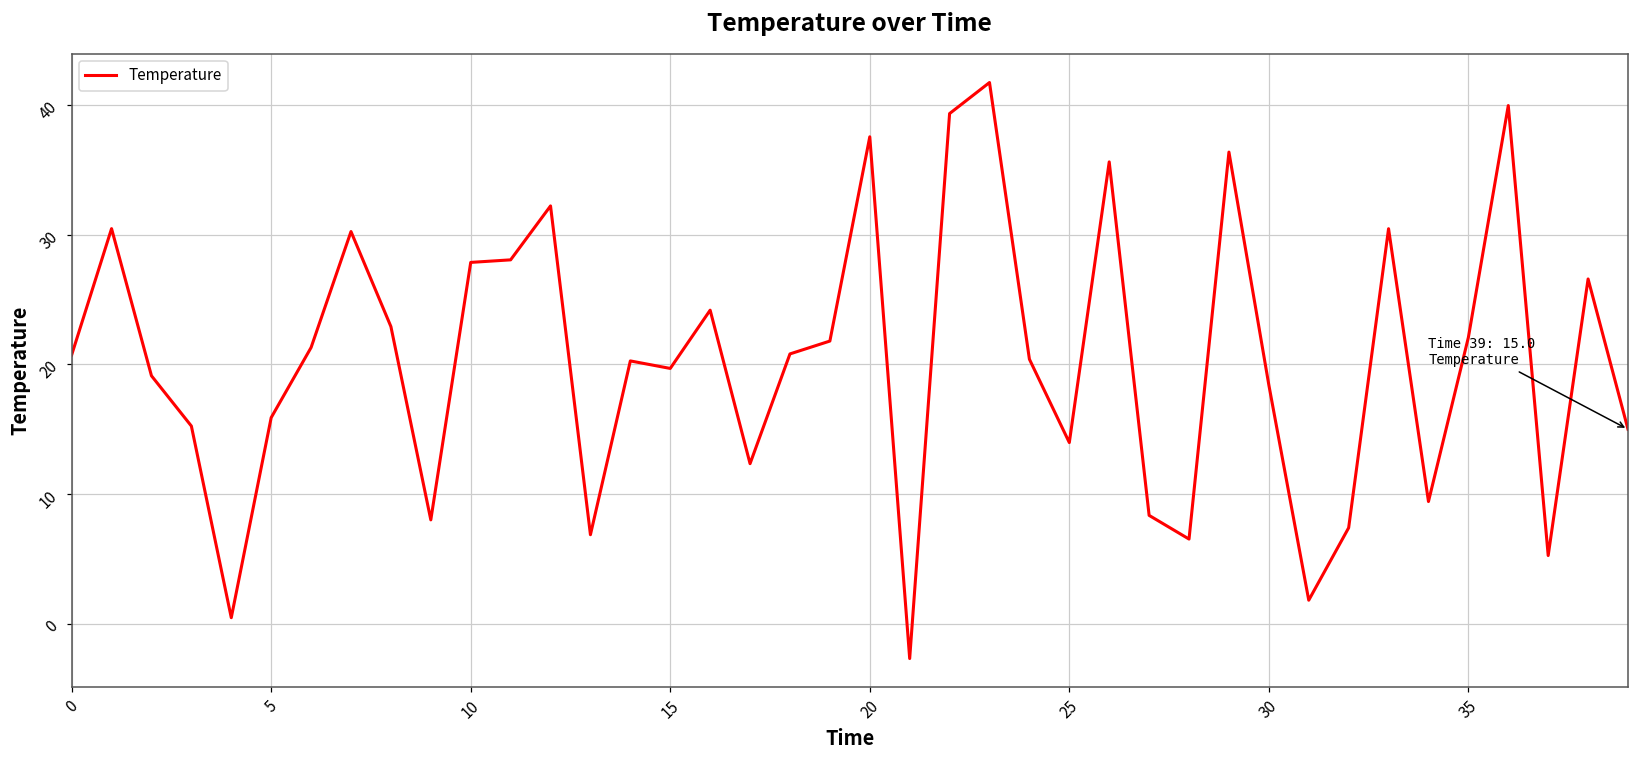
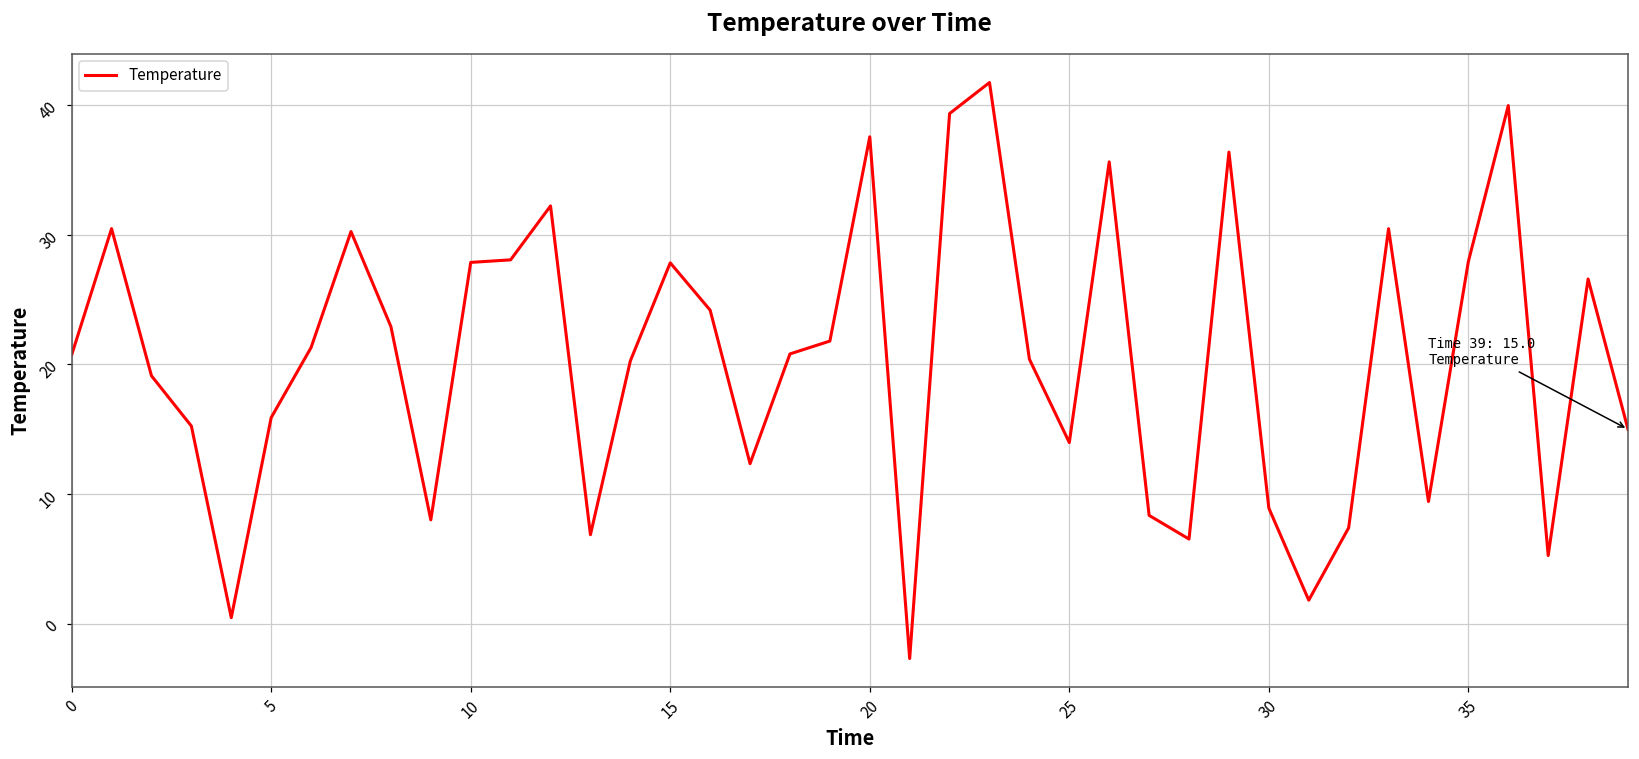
  {
    "0": 20.7,
    "5": 15.9,
    "10": 27.9,
-   "15": 19.7,
+   "15": 27.8,
    "20": 37.6,
    "25": 14.0,
-   "30": 18.4,
-   "35": 22.1
+   "30": 8.9,
+   "35": 27.9
  }
